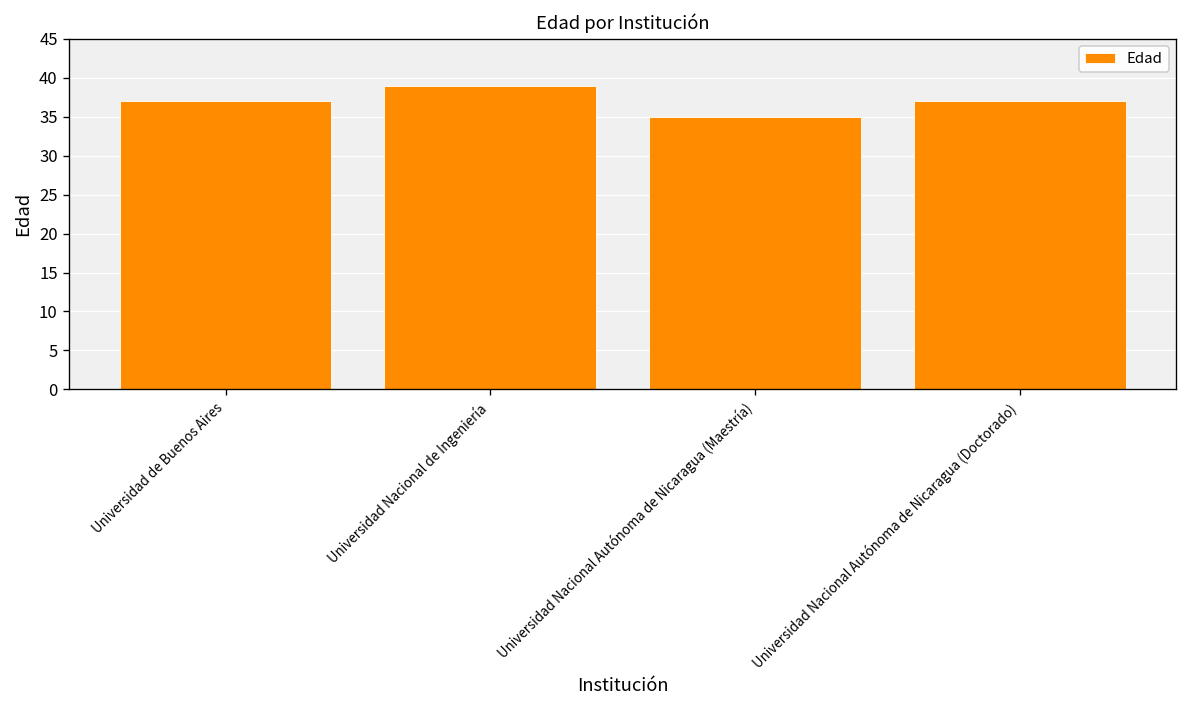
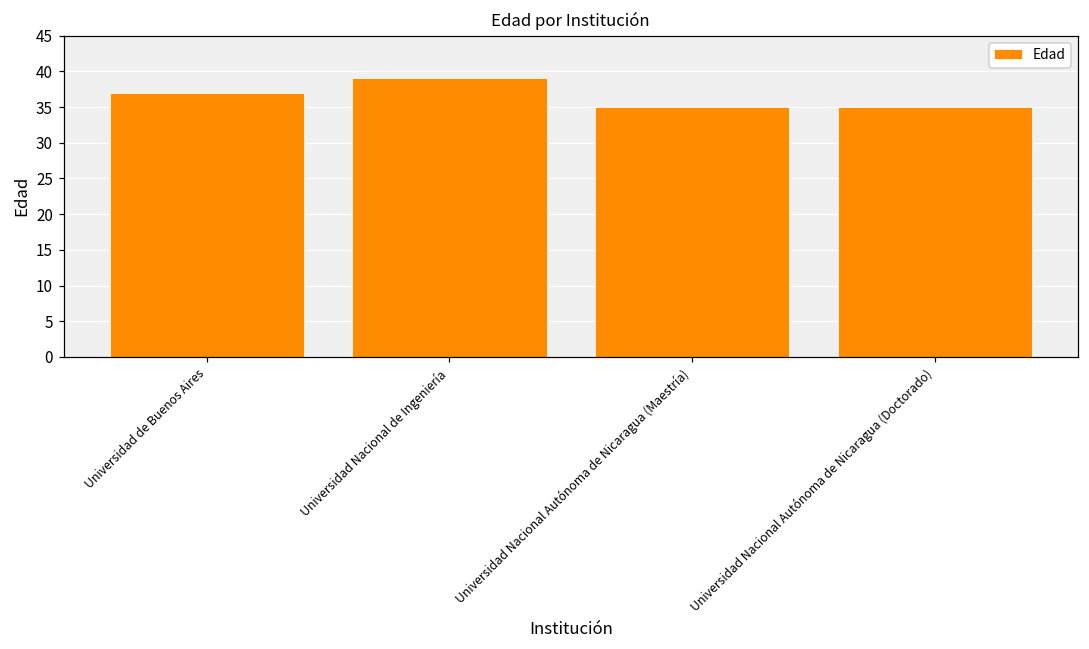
  {
    "Universidad de Buenos Aires": 37,
    "Universidad Nacional de Ingeniería": 39,
    "Universidad Nacional Autónoma de Nicaragua (Maestría)": 35,
-   "Universidad Nacional Autónoma de Nicaragua (Doctorado)": 37
+   "Universidad Nacional Autónoma de Nicaragua (Doctorado)": 35
  }
